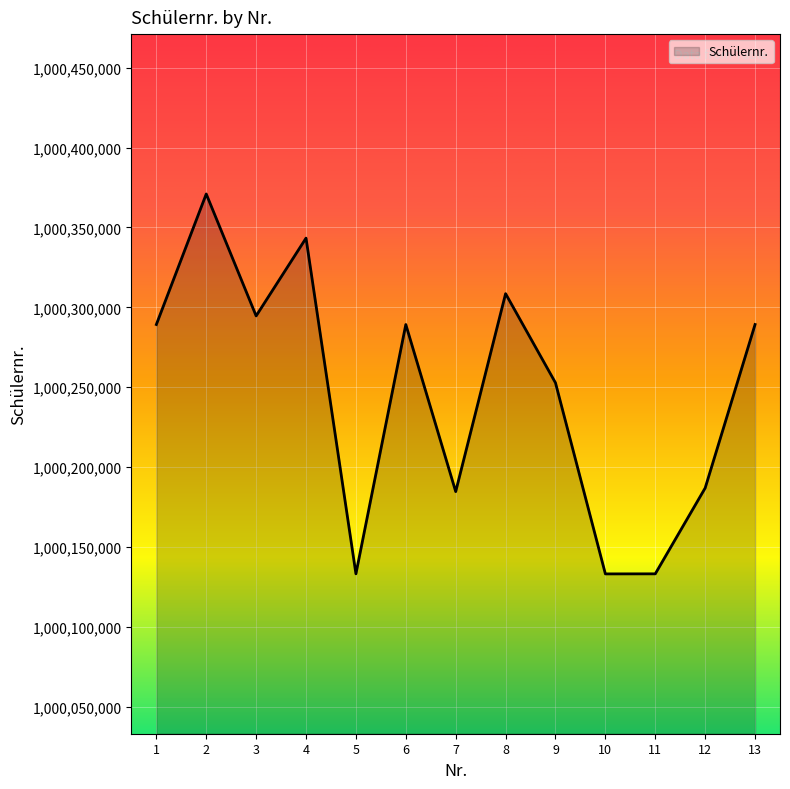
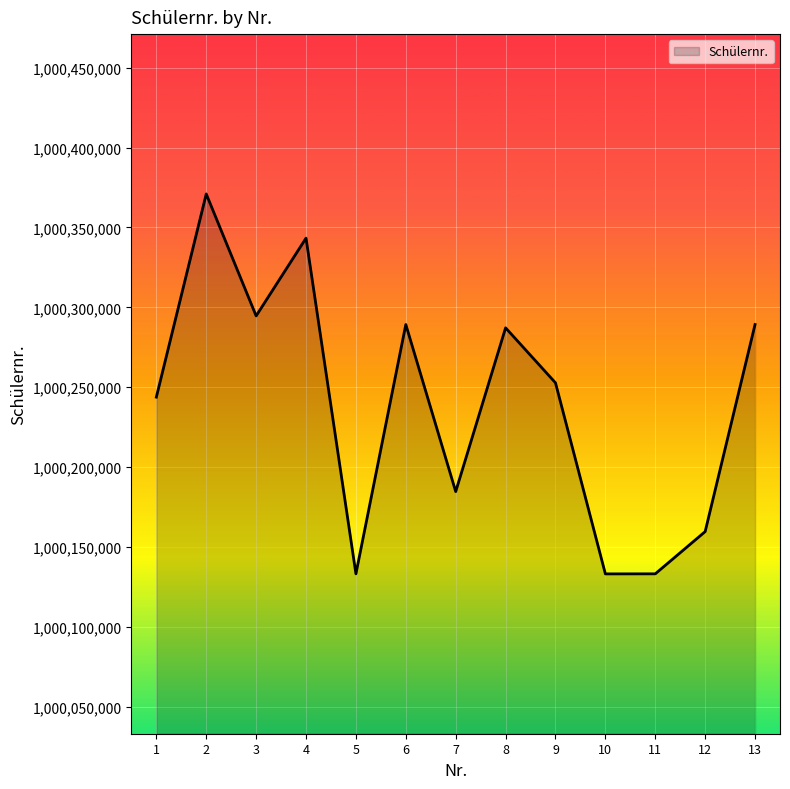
  {
-   "1": "1,000,289,000",
+   "1": "1,000,244,000",
    "2": "1,000,371,000",
    "3": "1,000,295,000",
    "4": "1,000,343,000",
    "5": "1,000,133,000",
    "6": "1,000,289,000",
    "7": "1,000,185,000",
-   "8": "1,000,309,000",
+   "8": "1,000,287,000",
    "9": "1,000,253,000",
    "10": "1,000,133,000",
    "11": "1,000,133,000",
-   "12": "1,000,187,000",
+   "12": "1,000,160,000",
    "13": "1,000,289,000"
  }
